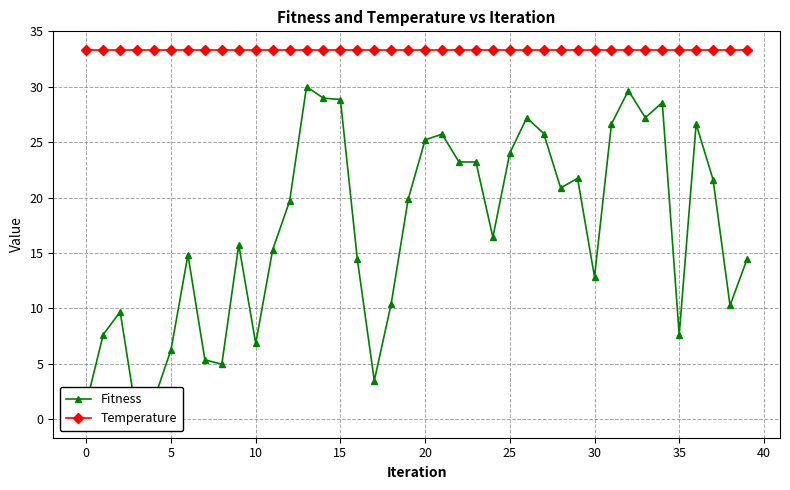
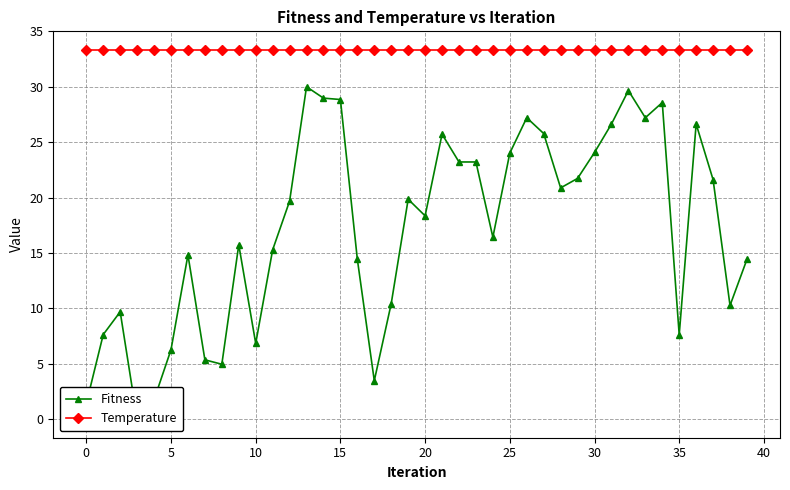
  {
    "Fitness": {
      "5": 6.3,
      "10": 6.8,
      "15": 28.8,
-     "20": 25.2,
+     "20": 18.4,
      "25": 24.0,
-     "30": 12.8,
+     "30": 24.1,
      "35": 7.6
    },
    "Temperature": {
      "0": 33.3,
      "5": 33.3,
      "10": 33.3,
      "15": 33.3,
      "20": 33.3,
      "25": 33.3,
      "30": 33.3,
      "35": 33.3
    }
  }
